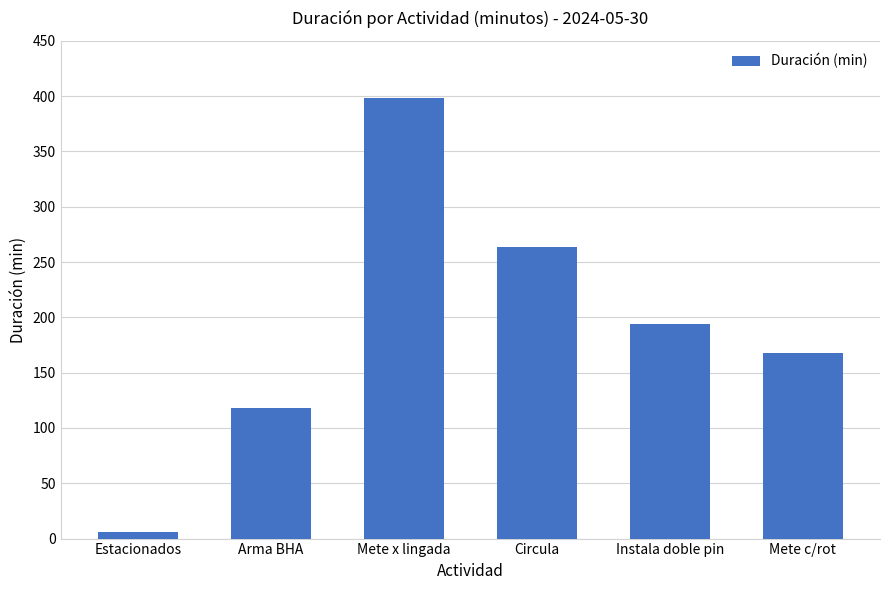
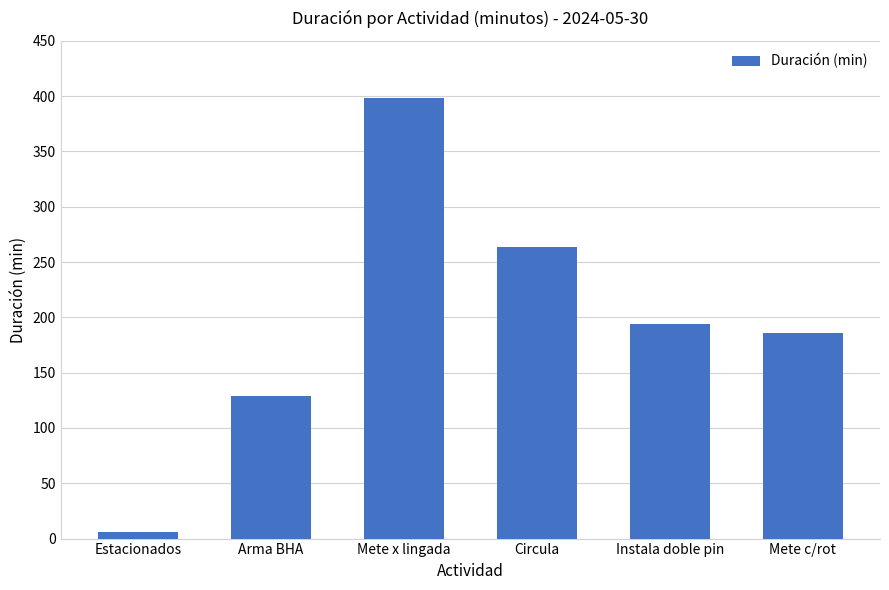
  {
    "Estacionados": 6,
-   "Arma BHA": 118,
+   "Arma BHA": 129,
    "Mete x lingada": 398,
    "Circula": 264,
    "Instala doble pin": 194,
-   "Mete c/rot": 168
+   "Mete c/rot": 186
  }
